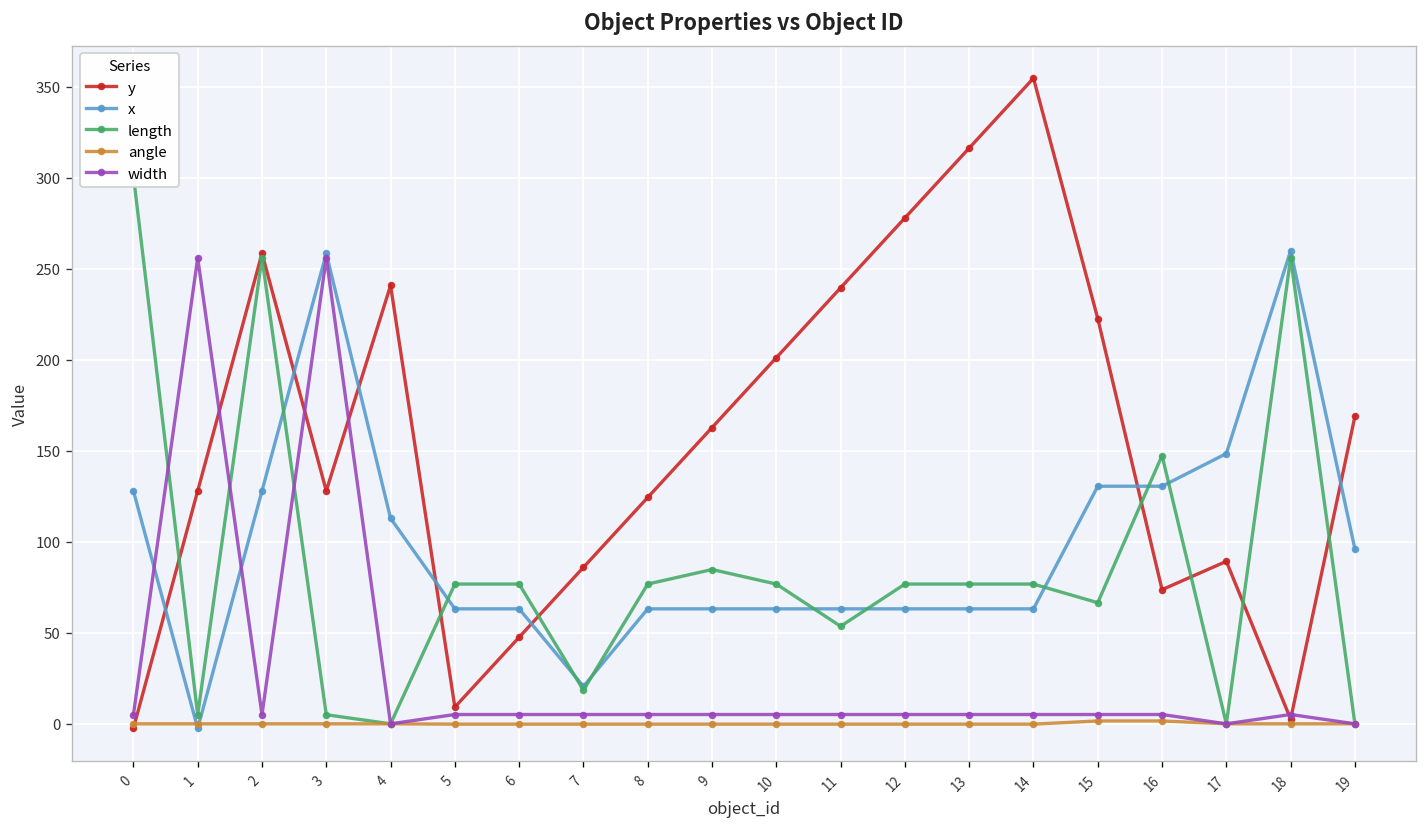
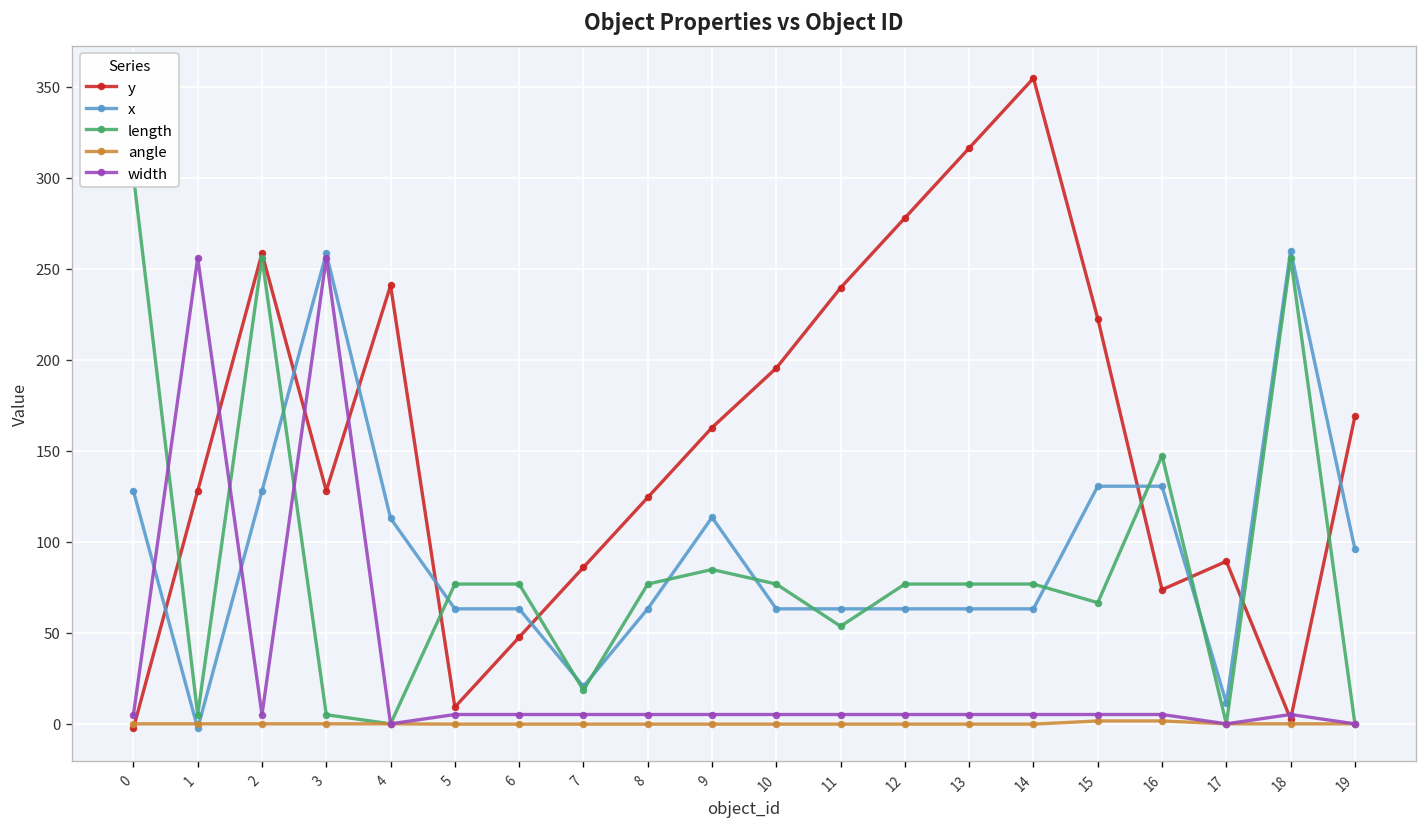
  {
    "y": {
      "0": -3,
      "1": 128,
      "2": 259,
      "3": 128,
      "4": 241,
      "5": 9,
      "6": 48,
      "7": 86,
      "8": 124,
      "9": 163,
-     "10": 201,
+     "10": 195,
      "11": 240,
      "12": 278,
      "13": 316,
      "14": 355,
      "15": 223,
      "16": 74,
      "17": 89,
      "18": 3,
      "19": 169
    },
    "x": {
      "0": 128,
      "1": -3,
      "2": 128,
      "3": 259,
      "4": 113,
      "5": 63,
      "6": 63,
      "7": 21,
      "8": 63,
-     "9": 63,
+     "9": 113,
      "10": 63,
      "11": 63,
      "12": 63,
      "13": 63,
      "14": 63,
      "15": 131,
      "16": 131,
-     "17": 149,
+     "17": 11,
      "18": 260,
      "19": 96
    },
    "length": {
      "1": 5,
      "2": 256,
      "3": 5,
      "5": 77,
      "6": 77,
      "7": 19,
      "8": 77,
      "9": 85,
      "10": 77,
      "11": 54,
      "12": 77,
      "13": 77,
      "14": 77,
      "15": 67,
      "16": 147,
      "18": 256
    },
    "angle": {
      "0": 0,
      "1": 0,
      "2": 0,
      "3": 0,
      "5": 0,
      "6": 0,
      "7": 0,
      "8": 0,
      "9": 0,
      "10": 0,
      "11": 0,
      "12": 0,
      "13": 0,
      "14": 0,
      "15": 2,
      "16": 2,
      "18": 0
    },
    "width": {
      "0": 5,
      "1": 256,
      "2": 5,
      "3": 256,
      "5": 5,
      "6": 5,
      "7": 5,
      "8": 5,
      "9": 5,
      "10": 5,
      "11": 5,
      "12": 5,
      "13": 5,
      "14": 5,
      "15": 5,
      "16": 5,
      "18": 5
    }
  }
